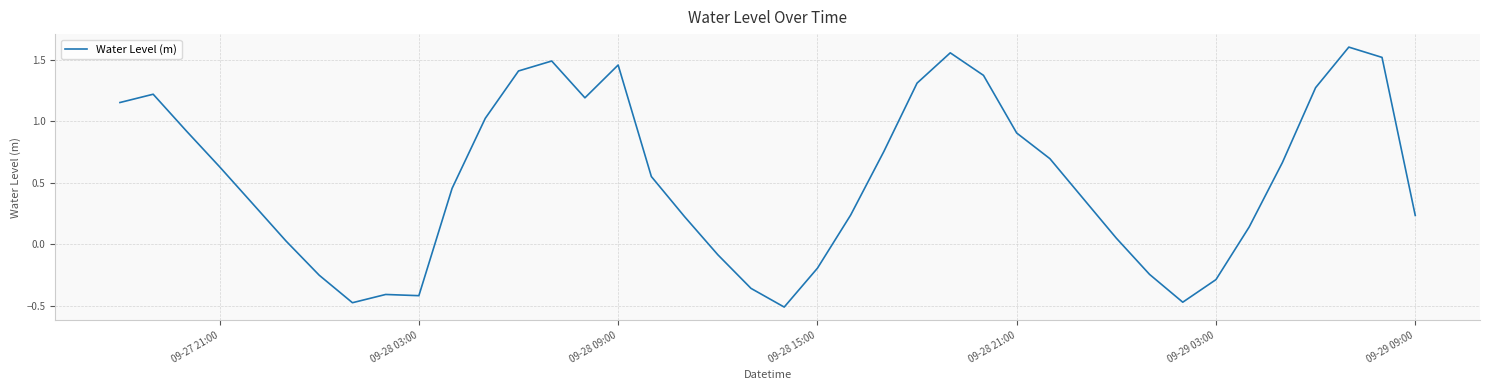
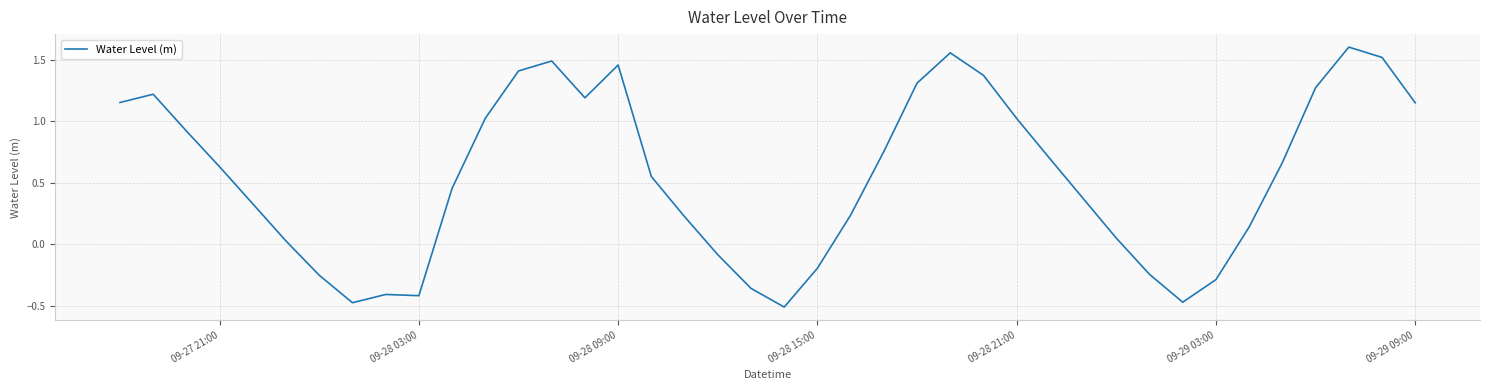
  {
    "09-27 21:00": 0.63,
    "09-28 03:00": -0.42,
    "09-28 09:00": 1.46,
    "09-28 15:00": -0.20,
-   "09-28 21:00": 0.90,
+   "09-28 21:00": 1.02,
    "09-29 03:00": -0.29,
-   "09-29 09:00": 0.23
+   "09-29 09:00": 1.15
  }
